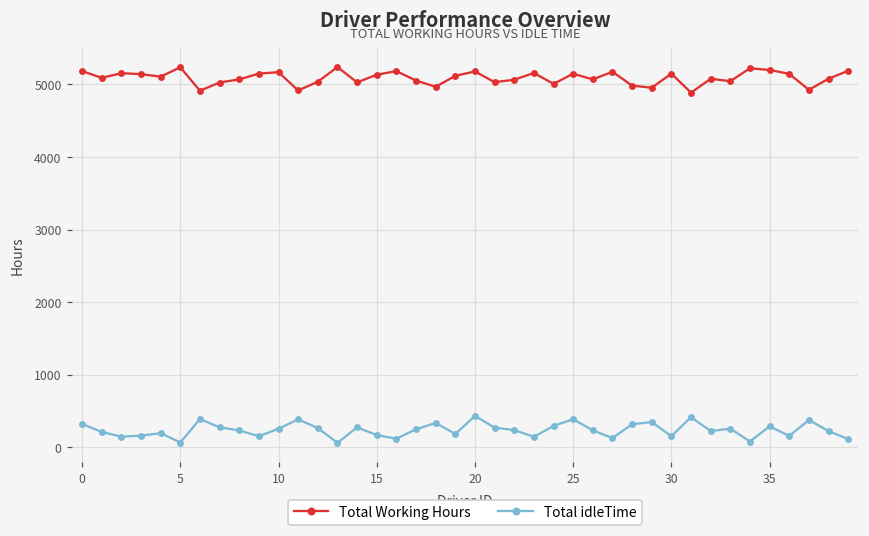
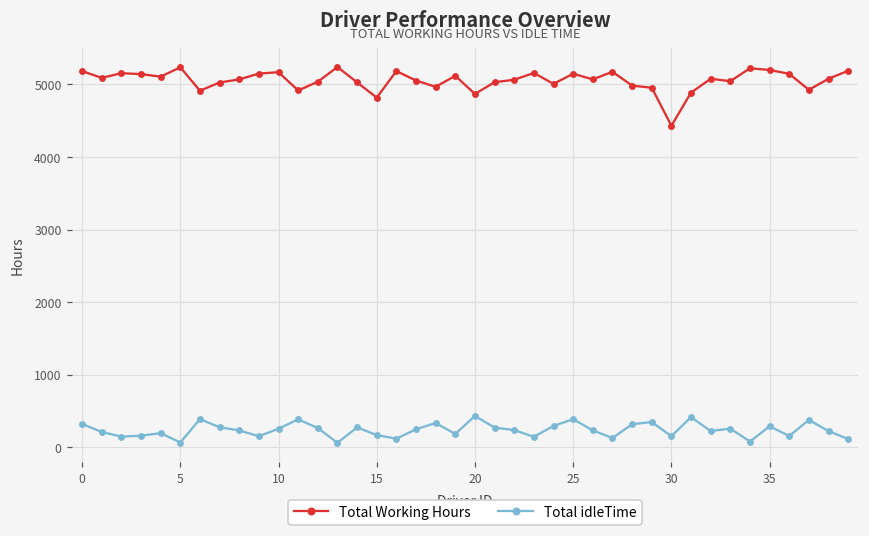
  {
    "Total Working Hours": {
      "0": 5200,
      "5": 5200,
      "10": 5200,
-     "15": 5100,
-     "20": 5200,
+     "15": 4800,
+     "20": 4900,
      "25": 5100,
-     "30": 5100,
+     "30": 4400,
      "35": 5200
    },
    "Total idleTime": {
      "0": 300,
      "5": 100,
      "10": 300,
      "15": 200,
      "20": 400,
      "25": 400,
      "30": 200,
      "35": 300
    }
  }
